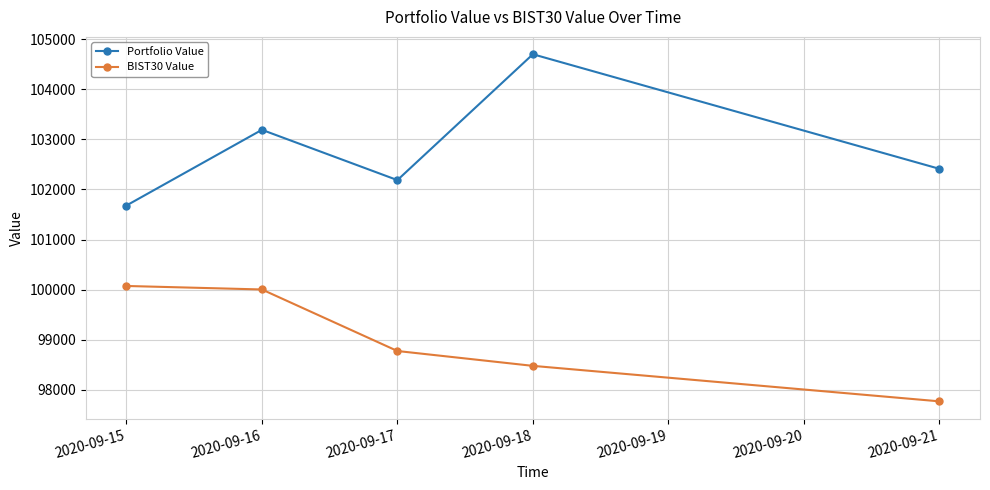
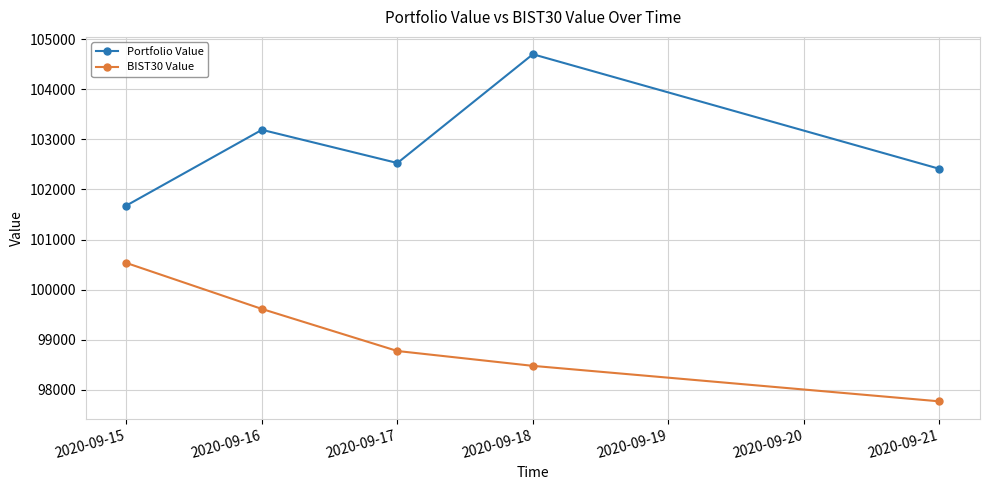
  {
    "Portfolio Value": {
      "2020-09-15": 101700,
      "2020-09-16": 103200,
-     "2020-09-17": 102200,
+     "2020-09-17": 102500,
      "2020-09-18": 104700,
      "2020-09-21": 102400
    },
    "BIST30 Value": {
-     "2020-09-15": 100100,
-     "2020-09-16": 100000,
+     "2020-09-15": 100500,
+     "2020-09-16": 99600,
      "2020-09-17": 98800,
      "2020-09-18": 98500,
      "2020-09-21": 97800
    }
  }
